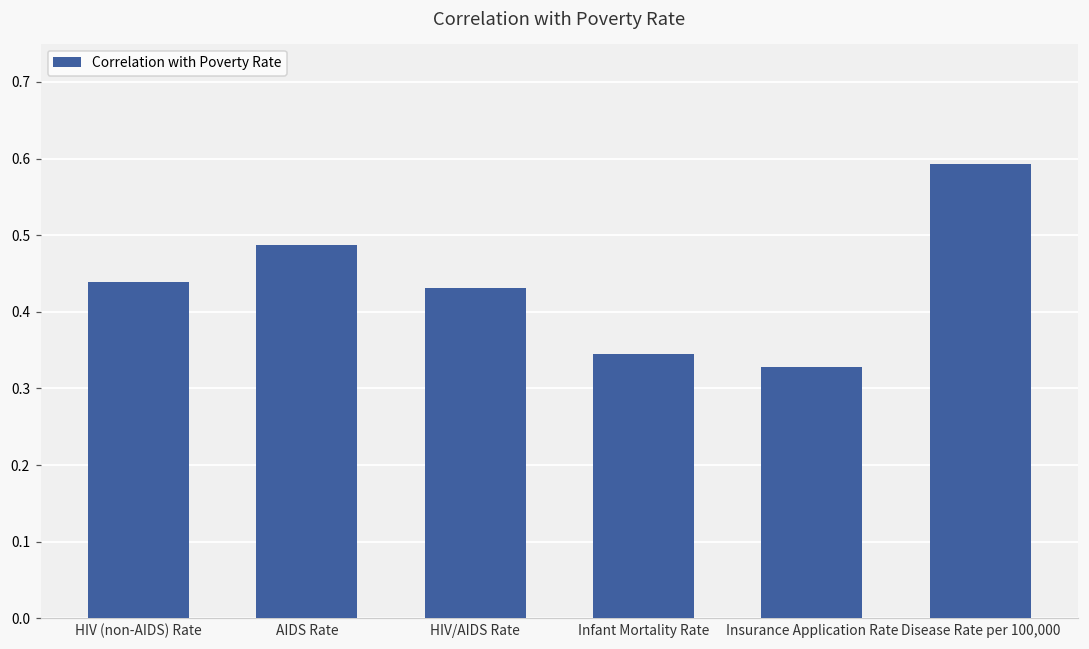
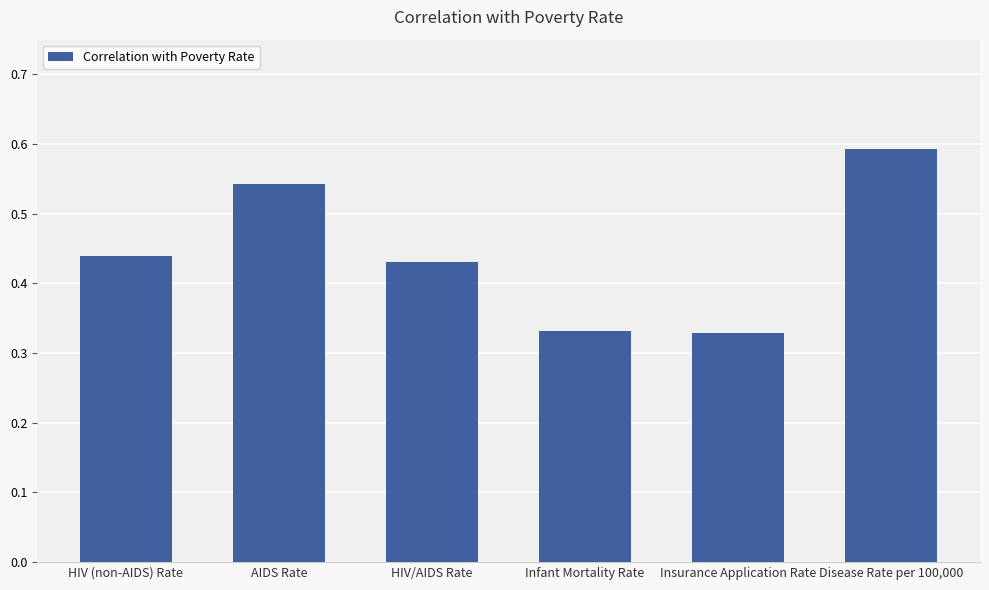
  {
    "HIV (non-AIDS) Rate": 0.44,
-   "AIDS Rate": 0.49,
+   "AIDS Rate": 0.54,
    "HIV/AIDS Rate": 0.43,
-   "Infant Mortality Rate": 0.35,
+   "Infant Mortality Rate": 0.33,
    "Insurance Application Rate": 0.33,
    "Disease Rate per 100,000": 0.59
  }
